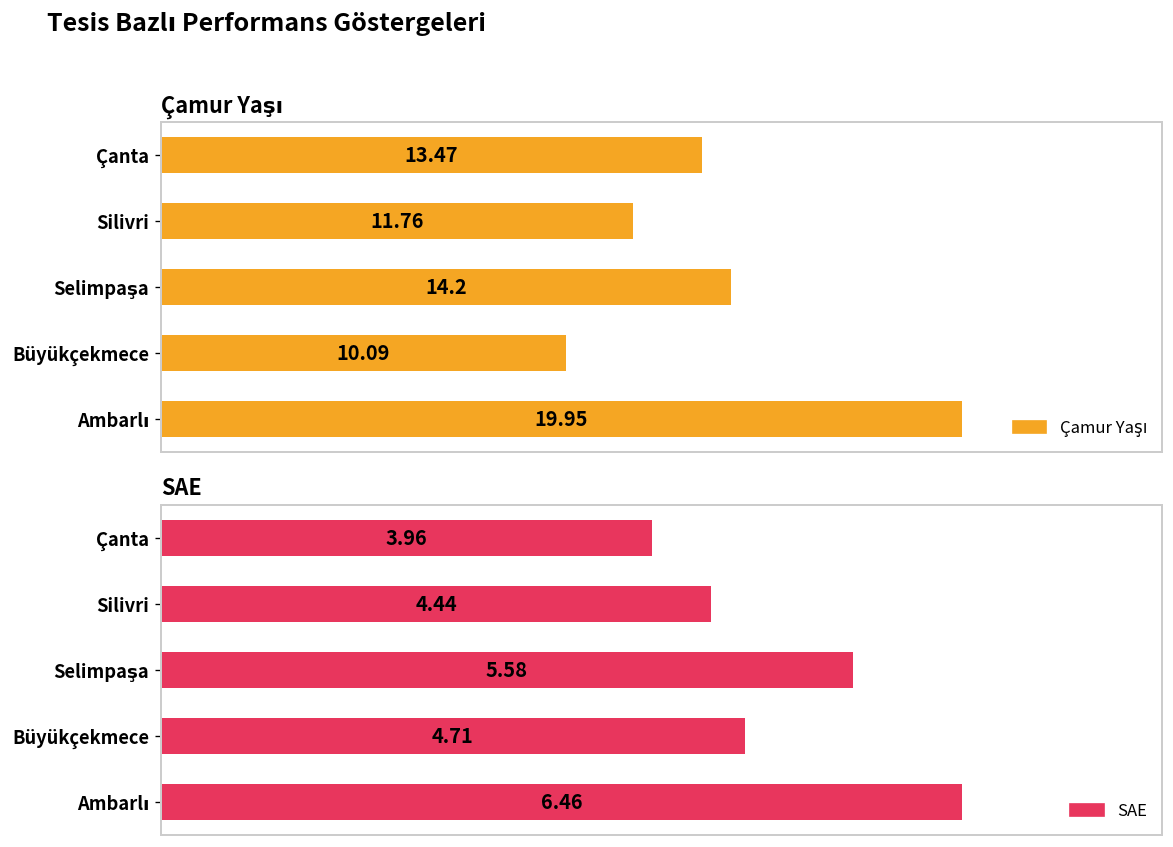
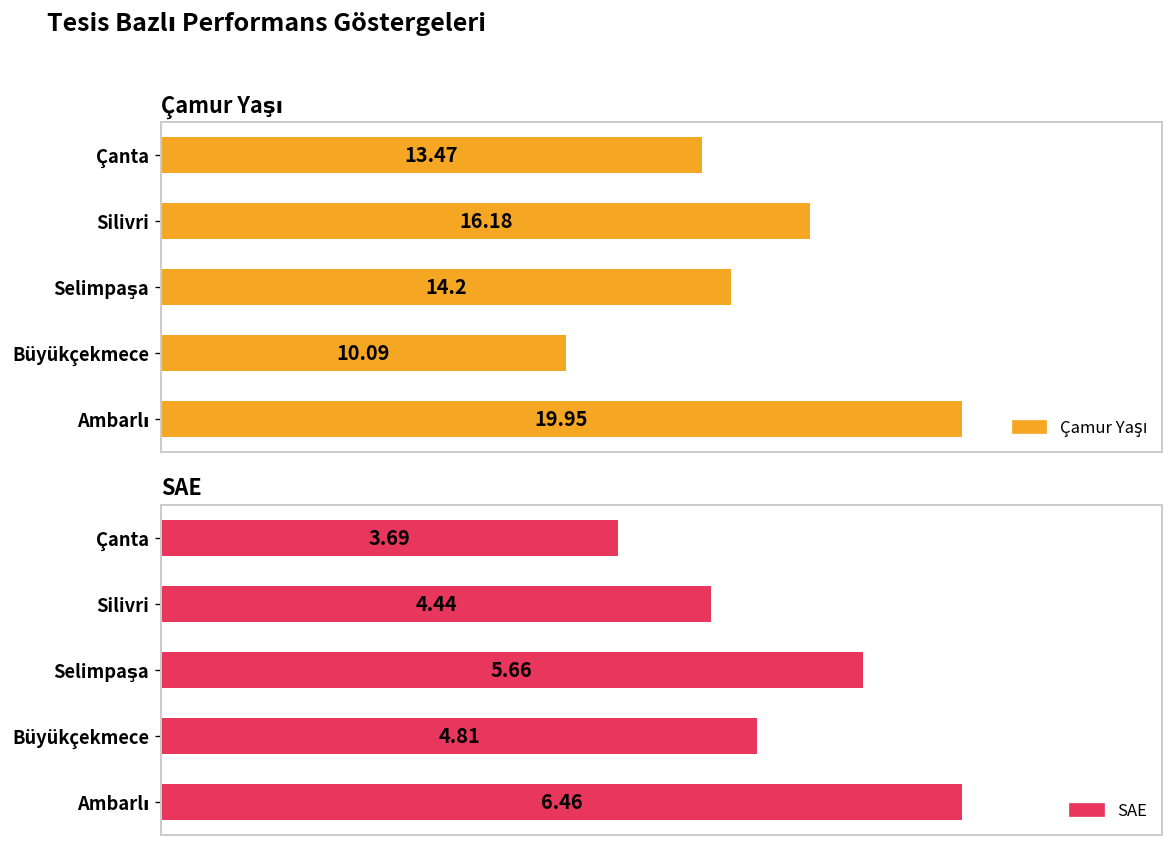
  {
    "Çamur Yaşı": {
      "Çanta": 13.47,
-     "Silivri": 11.76,
+     "Silivri": 16.18,
      "Selimpaşa": 14.2,
      "Büyükçekmece": 10.09,
      "Ambarlı": 19.95
    },
    "SAE": {
-     "Çanta": 3.96,
+     "Çanta": 3.69,
      "Silivri": 4.44,
-     "Selimpaşa": 5.58,
-     "Büyükçekmece": 4.71,
+     "Selimpaşa": 5.66,
+     "Büyükçekmece": 4.81,
      "Ambarlı": 6.46
    }
  }
